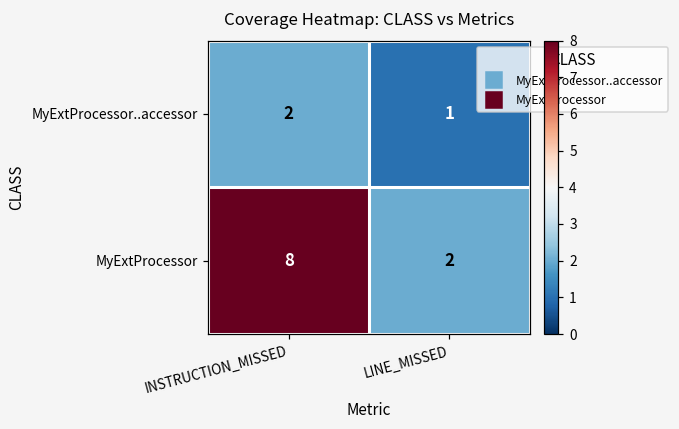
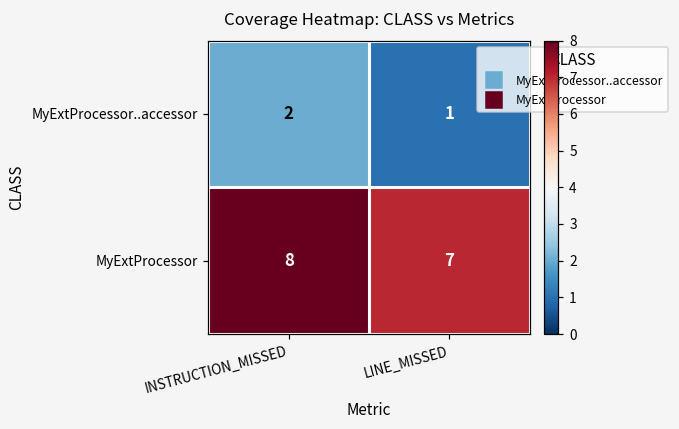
  {
    "MyExtProcessor..accessor": {
      "INSTRUCTION_MISSED": 2,
      "LINE_MISSED": 1
    },
    "MyExtProcessor": {
      "INSTRUCTION_MISSED": 8,
-     "LINE_MISSED": 2
+     "LINE_MISSED": 7
    }
  }
